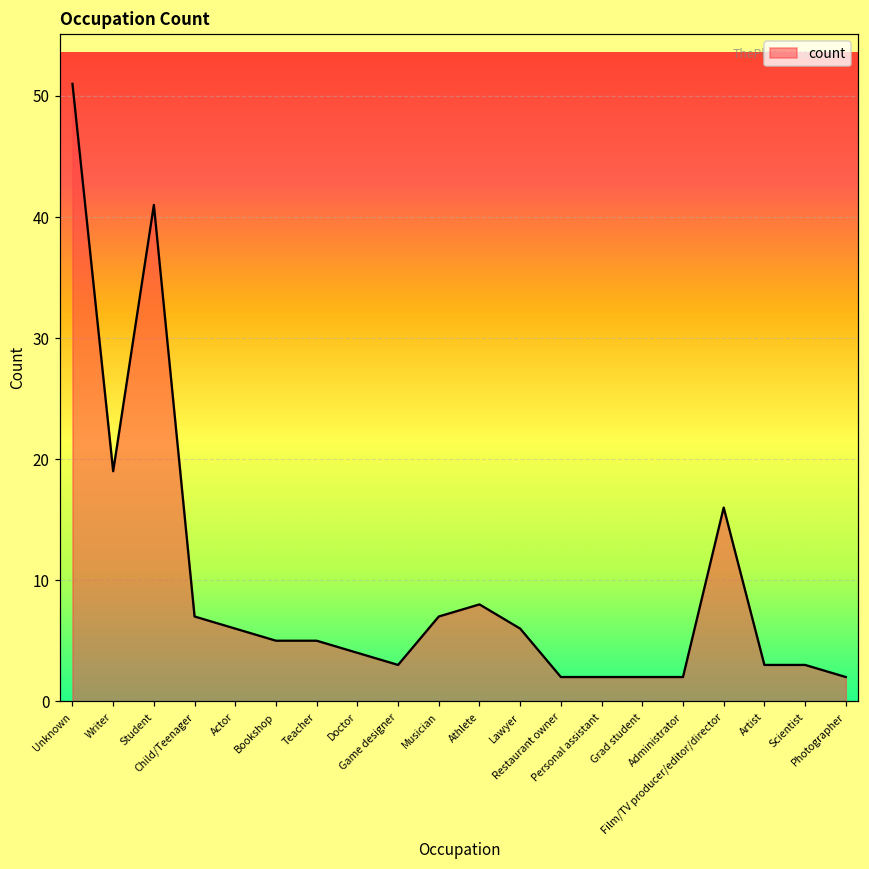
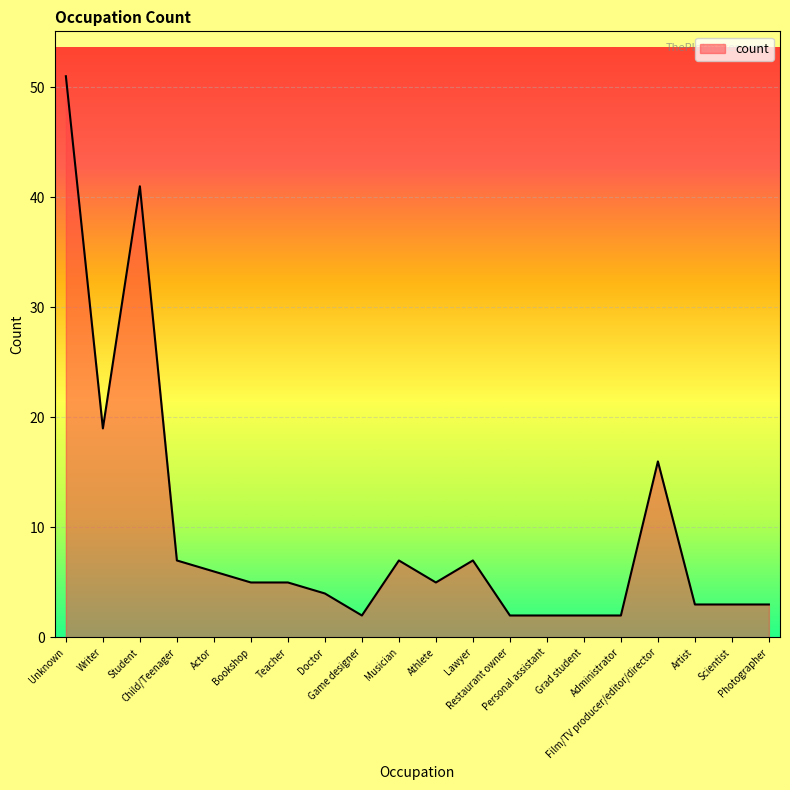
  {
    "Unknown": 51,
    "Writer": 19,
    "Student": 41,
    "Child/Teenager": 7,
    "Actor": 6,
    "Bookshop": 5,
    "Teacher": 5,
    "Doctor": 4,
-   "Game designer": 3,
+   "Game designer": 2,
    "Musician": 7,
-   "Athlete": 8,
-   "Lawyer": 6,
+   "Athlete": 5,
+   "Lawyer": 7,
    "Restaurant owner": 2,
    "Personal assistant": 2,
    "Grad student": 2,
    "Administrator": 2,
    "Film/TV producer/editor/director": 16,
    "Artist": 3,
    "Scientist": 3,
-   "Photographer": 2
+   "Photographer": 3
  }
